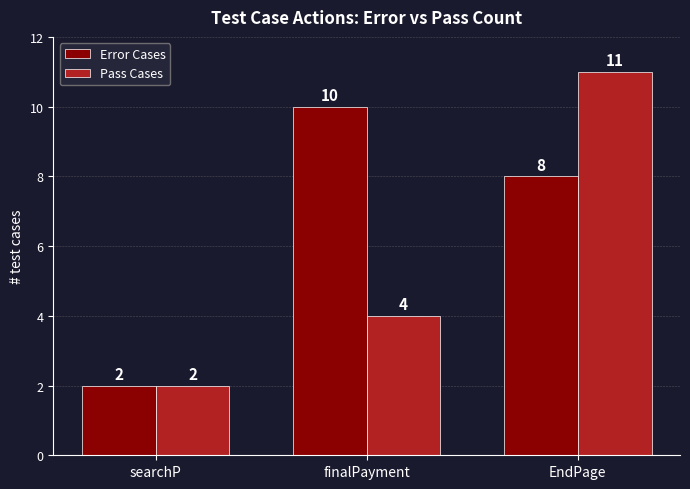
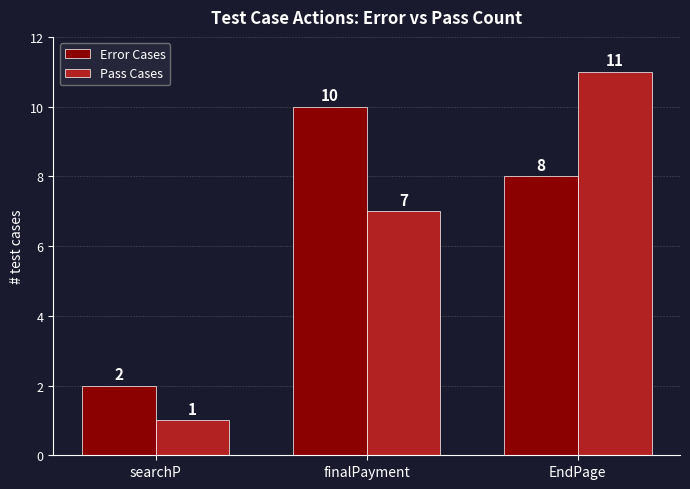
  {
    "Error Cases": {
      "searchP": 2,
      "finalPayment": 10,
      "EndPage": 8
    },
    "Pass Cases": {
-     "searchP": 2,
-     "finalPayment": 4,
+     "searchP": 1,
+     "finalPayment": 7,
      "EndPage": 11
    }
  }
